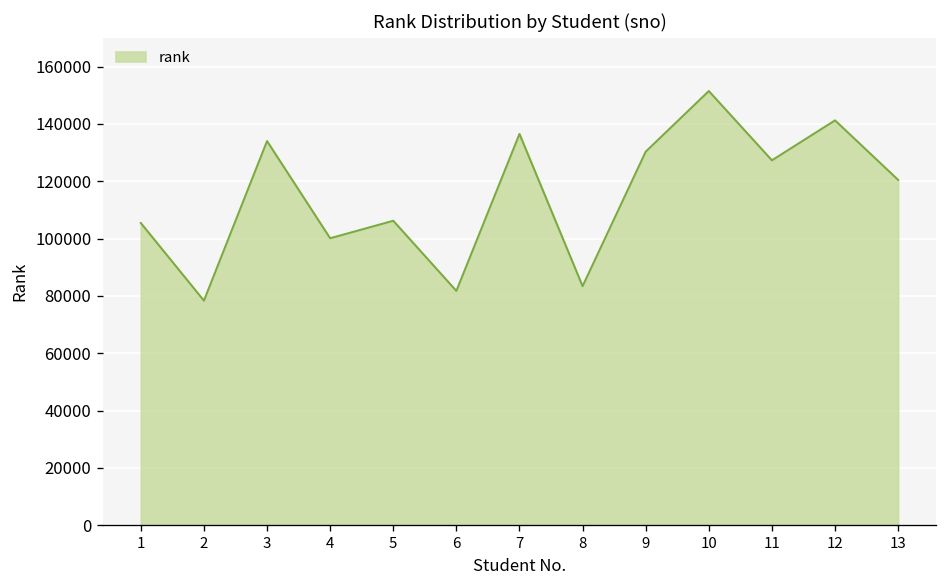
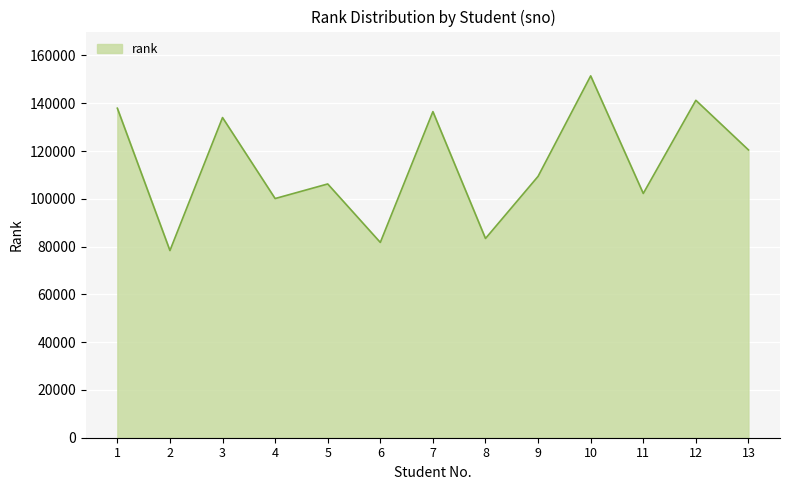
  {
-   "1": 105000,
+   "1": 138000,
    "2": 78000,
    "3": 134000,
    "4": 100000,
    "5": 106000,
    "6": 82000,
    "7": 136000,
    "8": 83000,
-   "9": 130000,
+   "9": 109000,
    "10": 151000,
-   "11": 127000,
+   "11": 102000,
    "12": 141000,
    "13": 120000
  }
